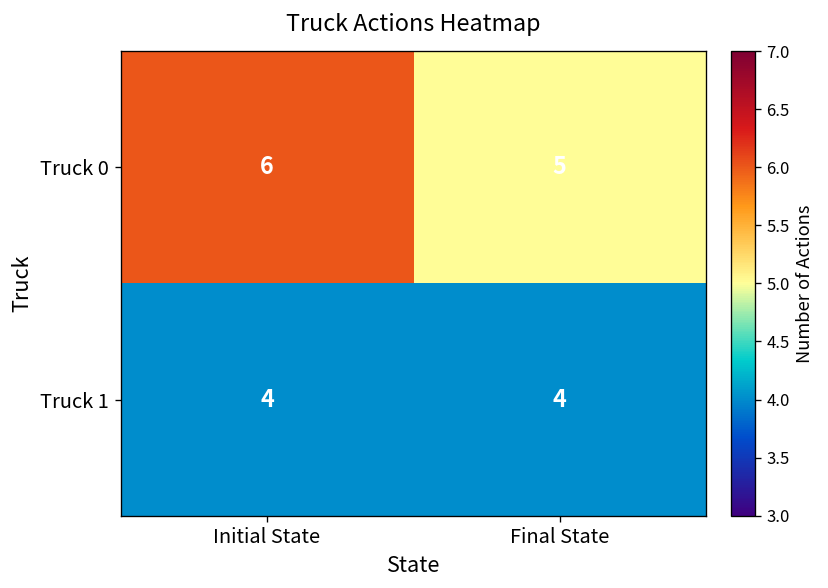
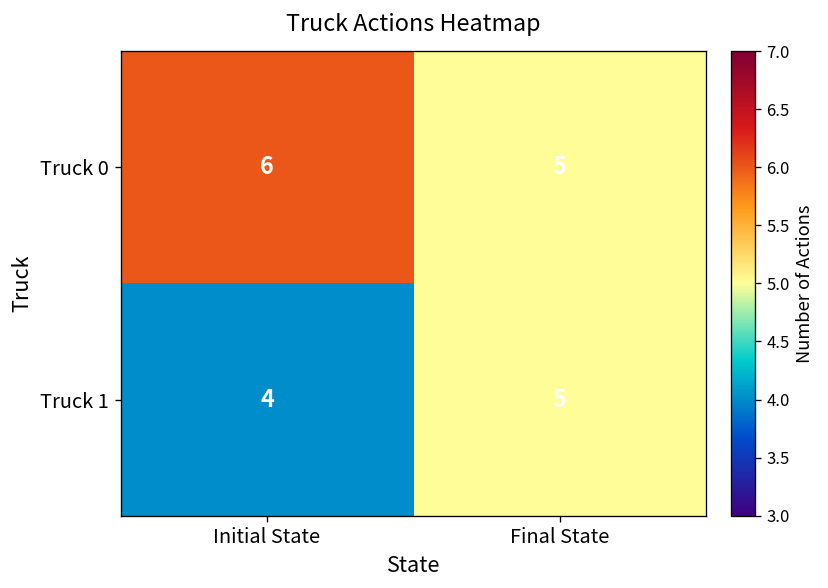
  {
    "Truck 0": {
      "Initial State": 6,
      "Final State": 5
    },
    "Truck 1": {
      "Initial State": 4,
-     "Final State": 4
+     "Final State": 5
    }
  }
